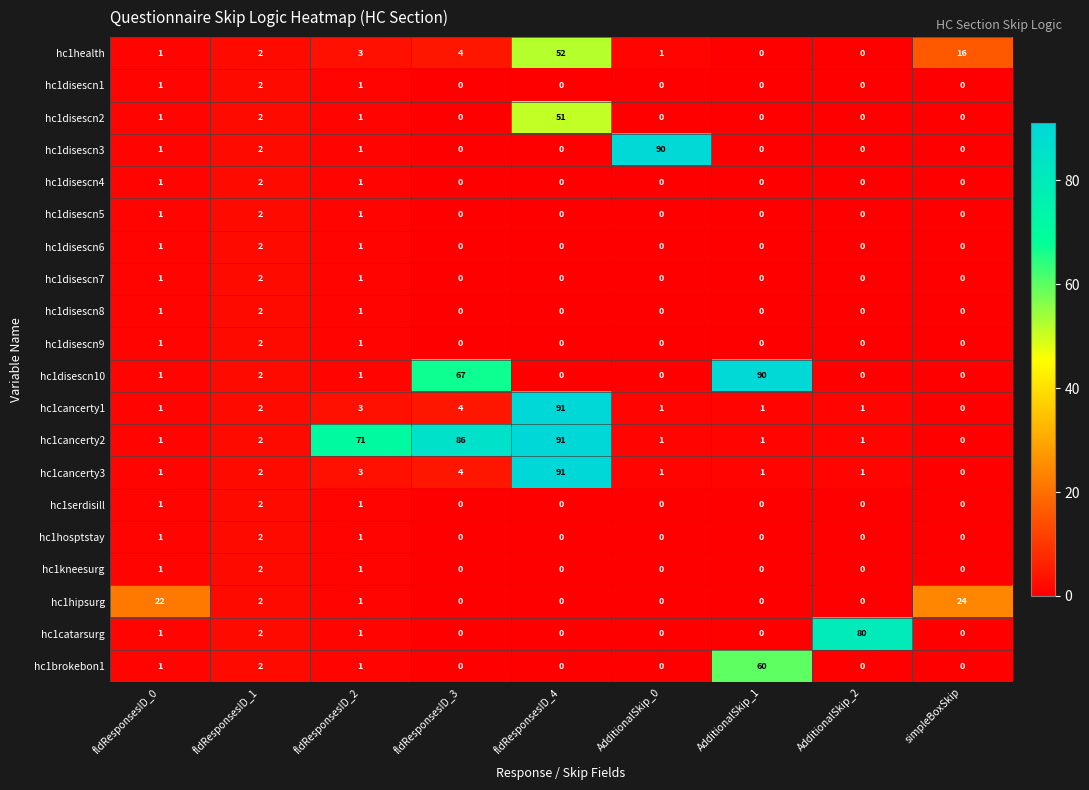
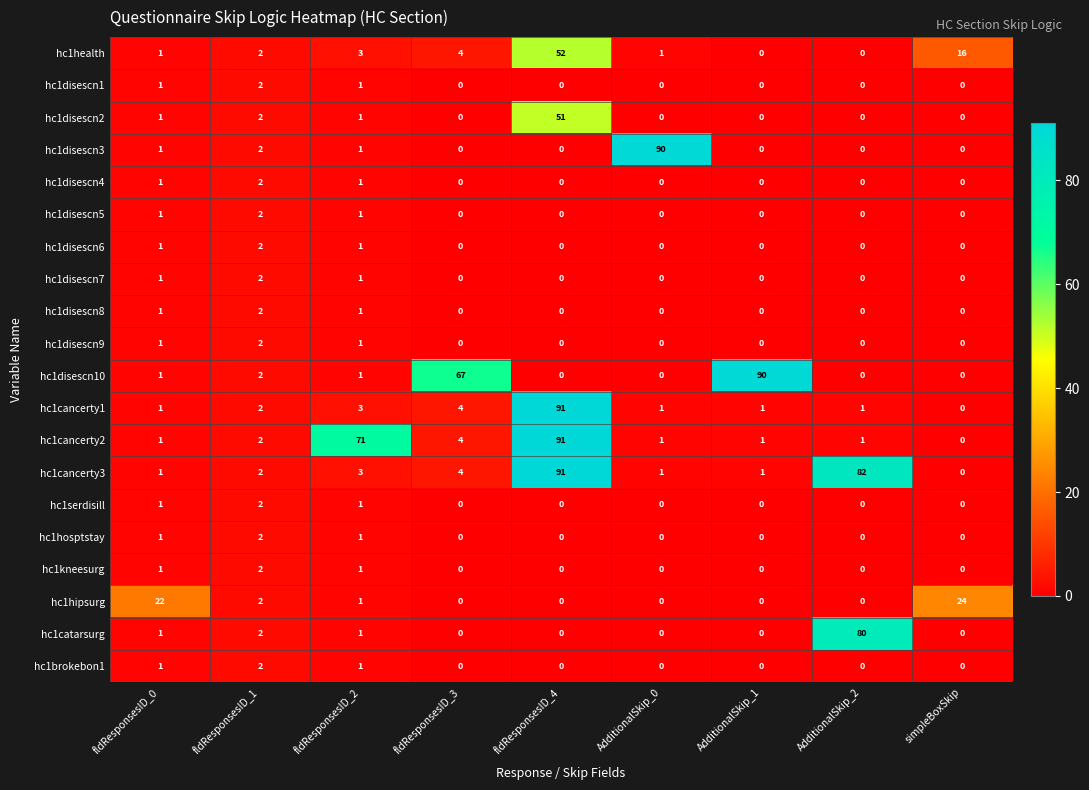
  {
    "hc1health": {
      "fldResponsesID_0": 1,
      "fldResponsesID_1": 2,
      "fldResponsesID_2": 3,
      "fldResponsesID_3": 4,
      "fldResponsesID_4": 52,
      "AdditionalSkip_0": 1,
      "AdditionalSkip_1": 0,
      "AdditionalSkip_2": 0,
      "simpleBoxSkip": 16
    },
    "hc1disescn1": {
      "fldResponsesID_0": 1,
      "fldResponsesID_1": 2,
      "fldResponsesID_2": 1,
      "fldResponsesID_3": 0,
      "fldResponsesID_4": 0,
      "AdditionalSkip_0": 0,
      "AdditionalSkip_1": 0,
      "AdditionalSkip_2": 0,
      "simpleBoxSkip": 0
    },
    "hc1disescn2": {
      "fldResponsesID_0": 1,
      "fldResponsesID_1": 2,
      "fldResponsesID_2": 1,
      "fldResponsesID_3": 0,
      "fldResponsesID_4": 51,
      "AdditionalSkip_0": 0,
      "AdditionalSkip_1": 0,
      "AdditionalSkip_2": 0,
      "simpleBoxSkip": 0
    },
    "hc1disescn3": {
      "fldResponsesID_0": 1,
      "fldResponsesID_1": 2,
      "fldResponsesID_2": 1,
      "fldResponsesID_3": 0,
      "fldResponsesID_4": 0,
      "AdditionalSkip_0": 90,
      "AdditionalSkip_1": 0,
      "AdditionalSkip_2": 0,
      "simpleBoxSkip": 0
    },
    "hc1disescn4": {
      "fldResponsesID_0": 1,
      "fldResponsesID_1": 2,
      "fldResponsesID_2": 1,
      "fldResponsesID_3": 0,
      "fldResponsesID_4": 0,
      "AdditionalSkip_0": 0,
      "AdditionalSkip_1": 0,
      "AdditionalSkip_2": 0,
      "simpleBoxSkip": 0
    },
    "hc1disescn5": {
      "fldResponsesID_0": 1,
      "fldResponsesID_1": 2,
      "fldResponsesID_2": 1,
      "fldResponsesID_3": 0,
      "fldResponsesID_4": 0,
      "AdditionalSkip_0": 0,
      "AdditionalSkip_1": 0,
      "AdditionalSkip_2": 0,
      "simpleBoxSkip": 0
    },
    "hc1disescn6": {
      "fldResponsesID_0": 1,
      "fldResponsesID_1": 2,
      "fldResponsesID_2": 1,
      "fldResponsesID_3": 0,
      "fldResponsesID_4": 0,
      "AdditionalSkip_0": 0,
      "AdditionalSkip_1": 0,
      "AdditionalSkip_2": 0,
      "simpleBoxSkip": 0
    },
    "hc1disescn7": {
      "fldResponsesID_0": 1,
      "fldResponsesID_1": 2,
      "fldResponsesID_2": 1,
      "fldResponsesID_3": 0,
      "fldResponsesID_4": 0,
      "AdditionalSkip_0": 0,
      "AdditionalSkip_1": 0,
      "AdditionalSkip_2": 0,
      "simpleBoxSkip": 0
    },
    "hc1disescn8": {
      "fldResponsesID_0": 1,
      "fldResponsesID_1": 2,
      "fldResponsesID_2": 1,
      "fldResponsesID_3": 0,
      "fldResponsesID_4": 0,
      "AdditionalSkip_0": 0,
      "AdditionalSkip_1": 0,
      "AdditionalSkip_2": 0,
      "simpleBoxSkip": 0
    },
    "hc1disescn9": {
      "fldResponsesID_0": 1,
      "fldResponsesID_1": 2,
      "fldResponsesID_2": 1,
      "fldResponsesID_3": 0,
      "fldResponsesID_4": 0,
      "AdditionalSkip_0": 0,
      "AdditionalSkip_1": 0,
      "AdditionalSkip_2": 0,
      "simpleBoxSkip": 0
    },
    "hc1disescn10": {
      "fldResponsesID_0": 1,
      "fldResponsesID_1": 2,
      "fldResponsesID_2": 1,
      "fldResponsesID_3": 67,
      "fldResponsesID_4": 0,
      "AdditionalSkip_0": 0,
      "AdditionalSkip_1": 90,
      "AdditionalSkip_2": 0,
      "simpleBoxSkip": 0
    },
    "hc1cancerty1": {
      "fldResponsesID_0": 1,
      "fldResponsesID_1": 2,
      "fldResponsesID_2": 3,
      "fldResponsesID_3": 4,
      "fldResponsesID_4": 91,
      "AdditionalSkip_0": 1,
      "AdditionalSkip_1": 1,
      "AdditionalSkip_2": 1,
      "simpleBoxSkip": 0
    },
    "hc1cancerty2": {
      "fldResponsesID_0": 1,
      "fldResponsesID_1": 2,
      "fldResponsesID_2": 71,
-     "fldResponsesID_3": 86,
+     "fldResponsesID_3": 4,
      "fldResponsesID_4": 91,
      "AdditionalSkip_0": 1,
      "AdditionalSkip_1": 1,
      "AdditionalSkip_2": 1,
      "simpleBoxSkip": 0
    },
    "hc1cancerty3": {
      "fldResponsesID_0": 1,
      "fldResponsesID_1": 2,
      "fldResponsesID_2": 3,
      "fldResponsesID_3": 4,
      "fldResponsesID_4": 91,
      "AdditionalSkip_0": 1,
      "AdditionalSkip_1": 1,
-     "AdditionalSkip_2": 1,
+     "AdditionalSkip_2": 82,
      "simpleBoxSkip": 0
    },
    "hc1serdisill": {
      "fldResponsesID_0": 1,
      "fldResponsesID_1": 2,
      "fldResponsesID_2": 1,
      "fldResponsesID_3": 0,
      "fldResponsesID_4": 0,
      "AdditionalSkip_0": 0,
      "AdditionalSkip_1": 0,
      "AdditionalSkip_2": 0,
      "simpleBoxSkip": 0
    },
    "hc1hosptstay": {
      "fldResponsesID_0": 1,
      "fldResponsesID_1": 2,
      "fldResponsesID_2": 1,
      "fldResponsesID_3": 0,
      "fldResponsesID_4": 0,
      "AdditionalSkip_0": 0,
      "AdditionalSkip_1": 0,
      "AdditionalSkip_2": 0,
      "simpleBoxSkip": 0
    },
    "hc1kneesurg": {
      "fldResponsesID_0": 1,
      "fldResponsesID_1": 2,
      "fldResponsesID_2": 1,
      "fldResponsesID_3": 0,
      "fldResponsesID_4": 0,
      "AdditionalSkip_0": 0,
      "AdditionalSkip_1": 0,
      "AdditionalSkip_2": 0,
      "simpleBoxSkip": 0
    },
    "hc1hipsurg": {
      "fldResponsesID_0": 22,
      "fldResponsesID_1": 2,
      "fldResponsesID_2": 1,
      "fldResponsesID_3": 0,
      "fldResponsesID_4": 0,
      "AdditionalSkip_0": 0,
      "AdditionalSkip_1": 0,
      "AdditionalSkip_2": 0,
      "simpleBoxSkip": 24
    },
    "hc1catarsurg": {
      "fldResponsesID_0": 1,
      "fldResponsesID_1": 2,
      "fldResponsesID_2": 1,
      "fldResponsesID_3": 0,
      "fldResponsesID_4": 0,
      "AdditionalSkip_0": 0,
      "AdditionalSkip_1": 0,
      "AdditionalSkip_2": 80,
      "simpleBoxSkip": 0
    },
    "hc1brokebon1": {
      "fldResponsesID_0": 1,
      "fldResponsesID_1": 2,
      "fldResponsesID_2": 1,
      "fldResponsesID_3": 0,
      "fldResponsesID_4": 0,
      "AdditionalSkip_0": 0,
-     "AdditionalSkip_1": 60,
+     "AdditionalSkip_1": 0,
      "AdditionalSkip_2": 0,
      "simpleBoxSkip": 0
    }
  }
